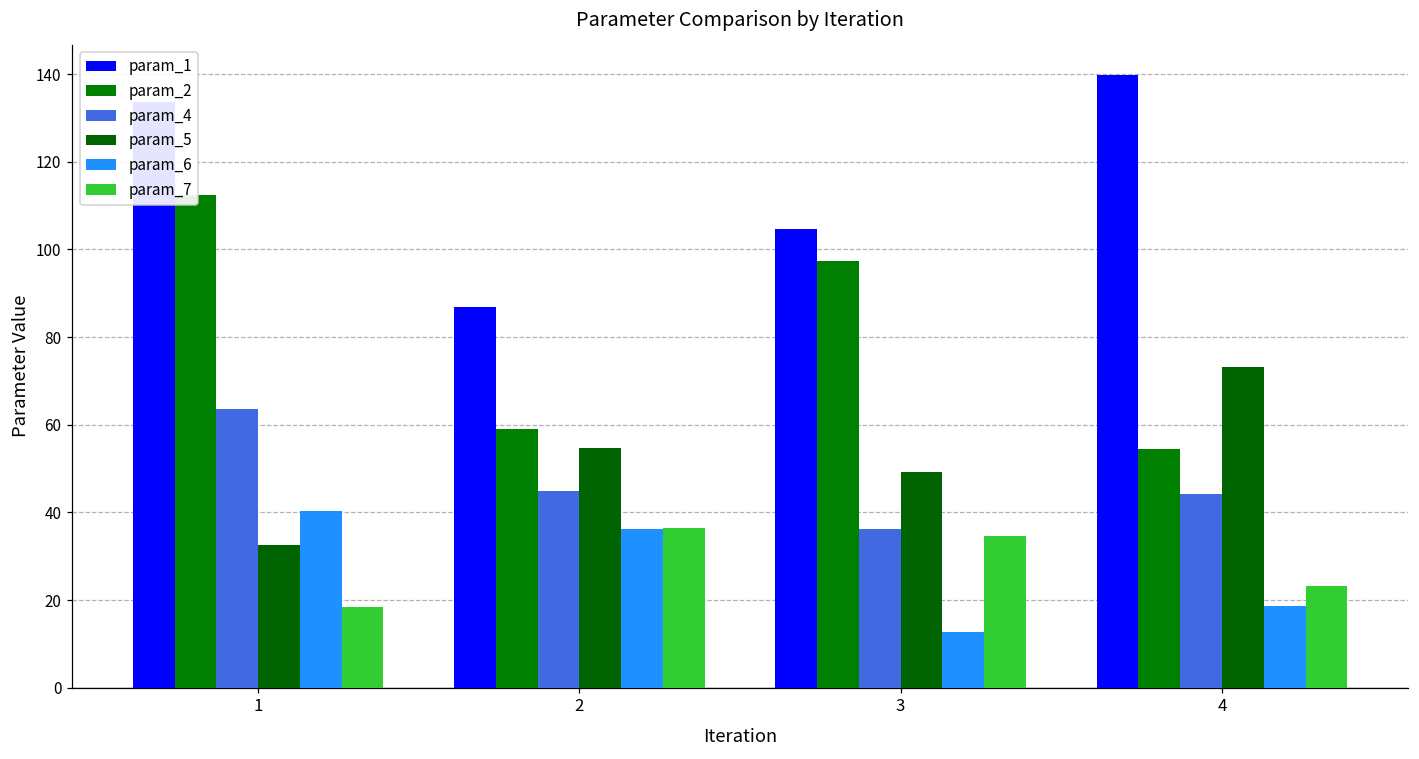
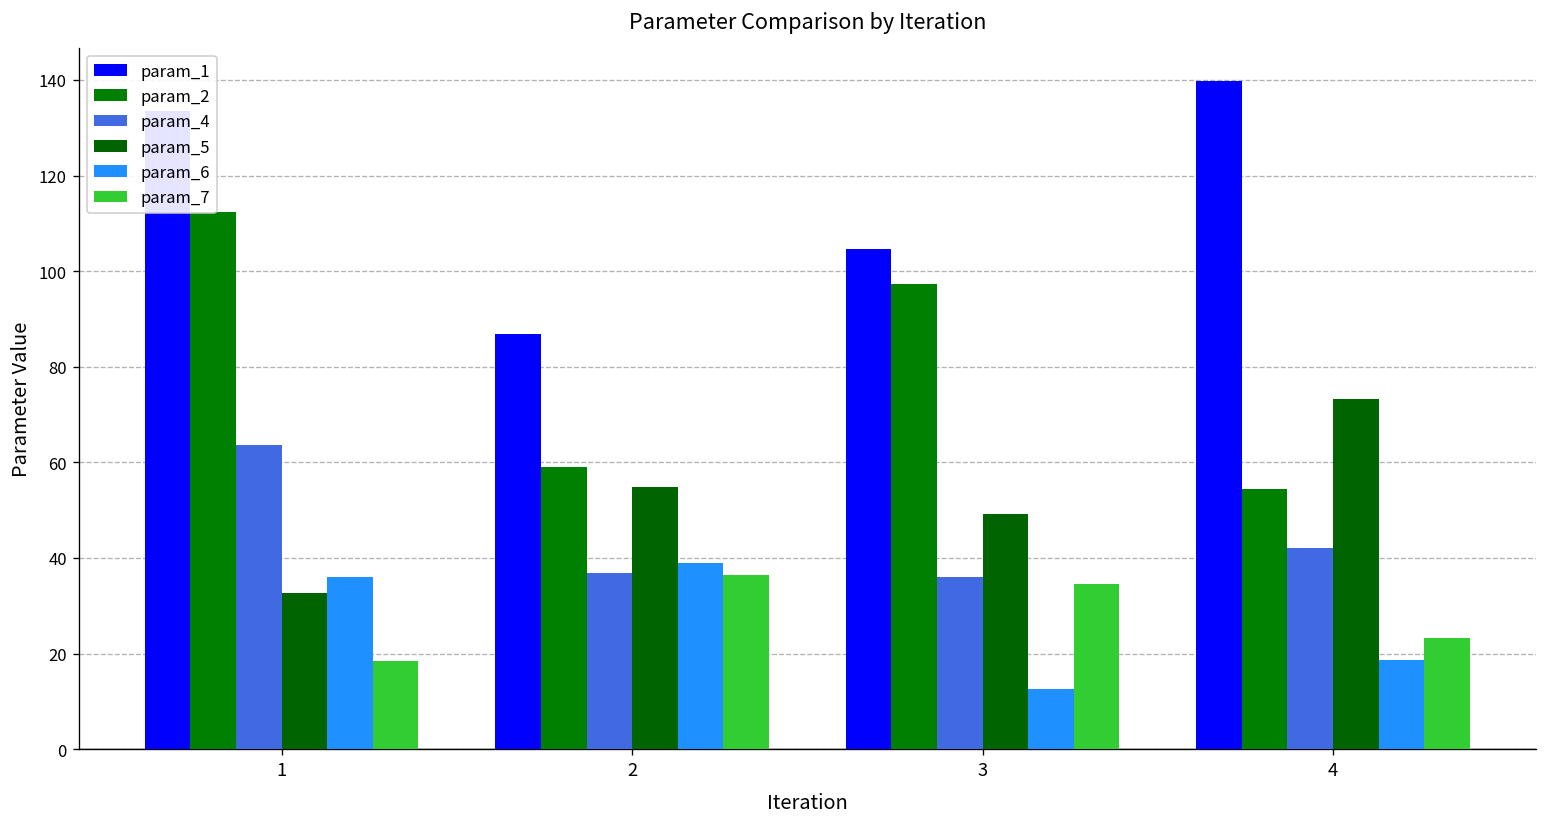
  {
    "param_1": {
      "2": 87,
      "3": 105,
      "4": 140
    },
    "param_4": {
      "1": 64,
-     "2": 45,
+     "2": 37,
      "3": 36,
-     "4": 44
+     "4": 42
    },
    "param_6": {
-     "1": 40,
-     "2": 36,
+     "1": 36,
+     "2": 39,
      "3": 13,
      "4": 19
    },
    "param_7": {
      "1": 18,
      "2": 37,
      "3": 35,
      "4": 23
    }
  }
